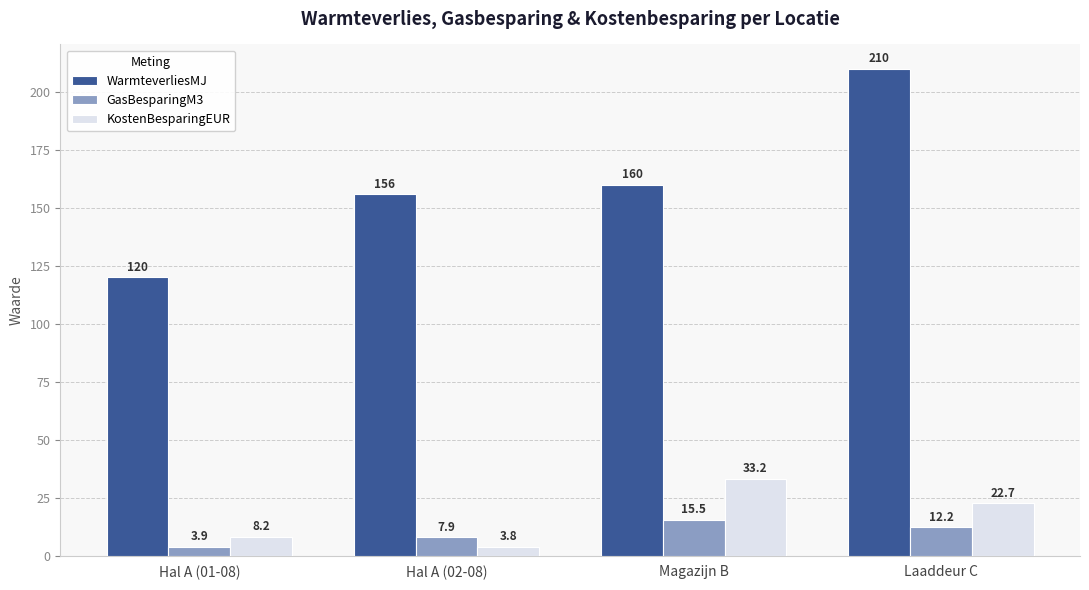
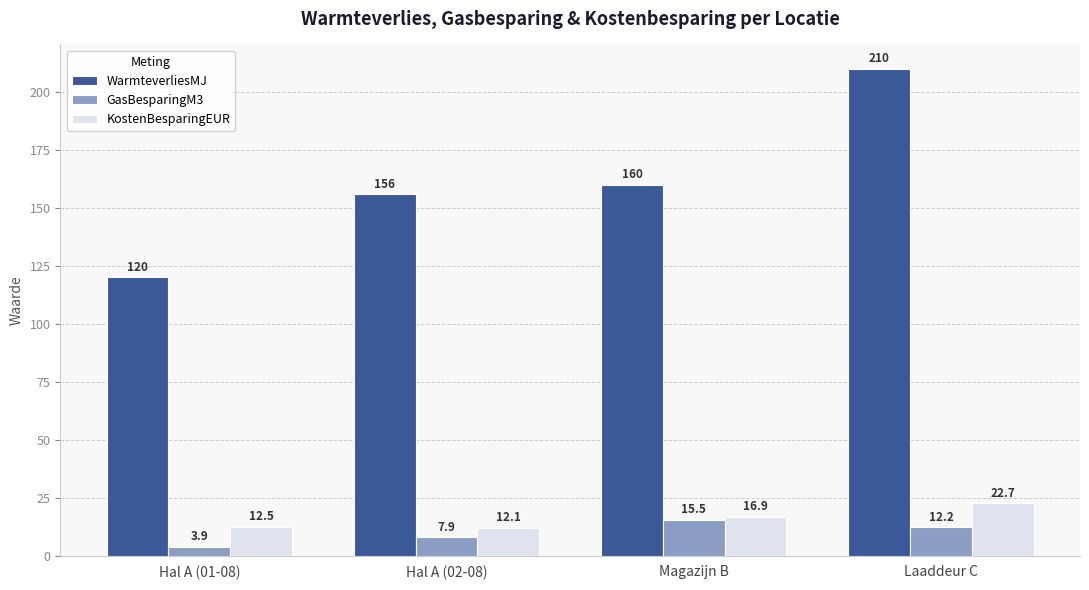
  {
    "WarmteverliesMJ": {
      "Hal A (01-08)": 120,
      "Hal A (02-08)": 156,
      "Magazijn B": 160,
      "Laaddeur C": 210
    },
    "GasBesparingM3": {
      "Hal A (01-08)": 3.9,
      "Hal A (02-08)": 7.9,
      "Magazijn B": 15.5,
      "Laaddeur C": 12.2
    },
    "KostenBesparingEUR": {
-     "Hal A (01-08)": 8.2,
-     "Hal A (02-08)": 3.8,
-     "Magazijn B": 33.2,
+     "Hal A (01-08)": 12.5,
+     "Hal A (02-08)": 12.1,
+     "Magazijn B": 16.9,
      "Laaddeur C": 22.7
    }
  }
